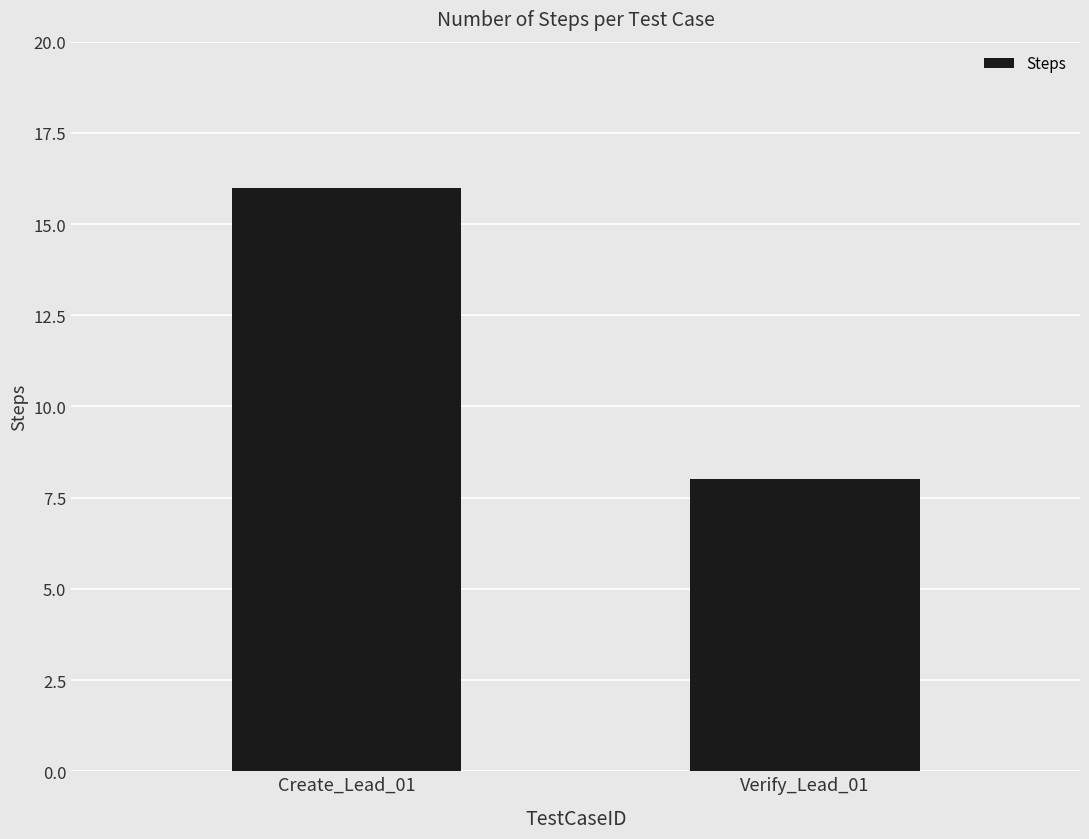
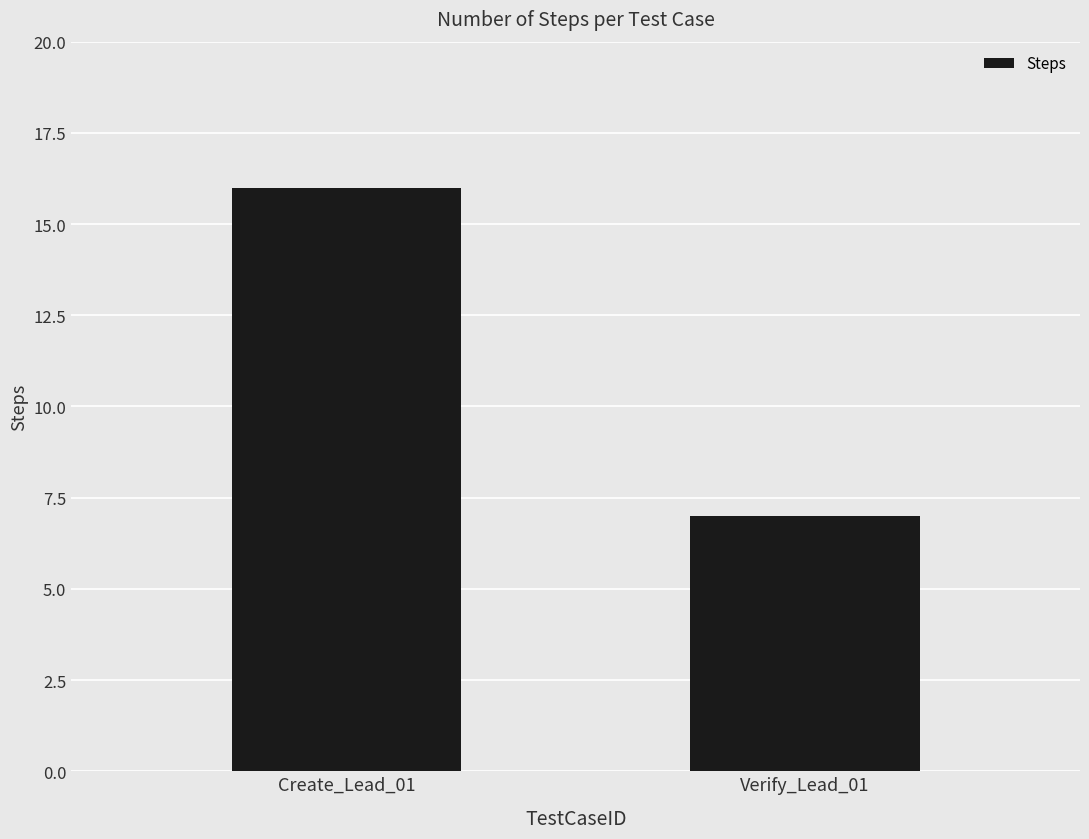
  {
    "Create_Lead_01": 16,
-   "Verify_Lead_01": 8
+   "Verify_Lead_01": 7
  }
